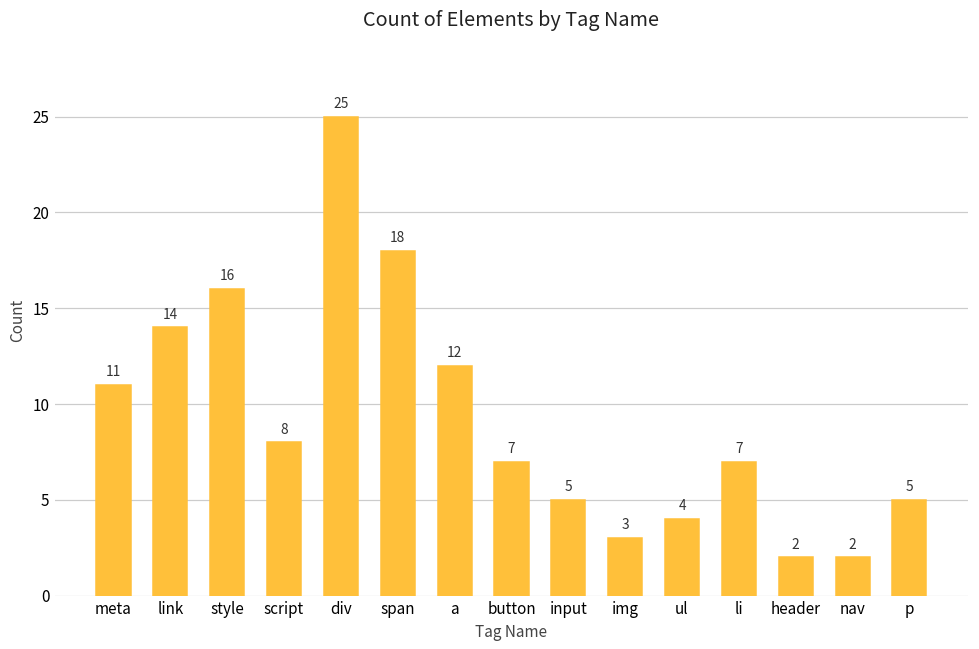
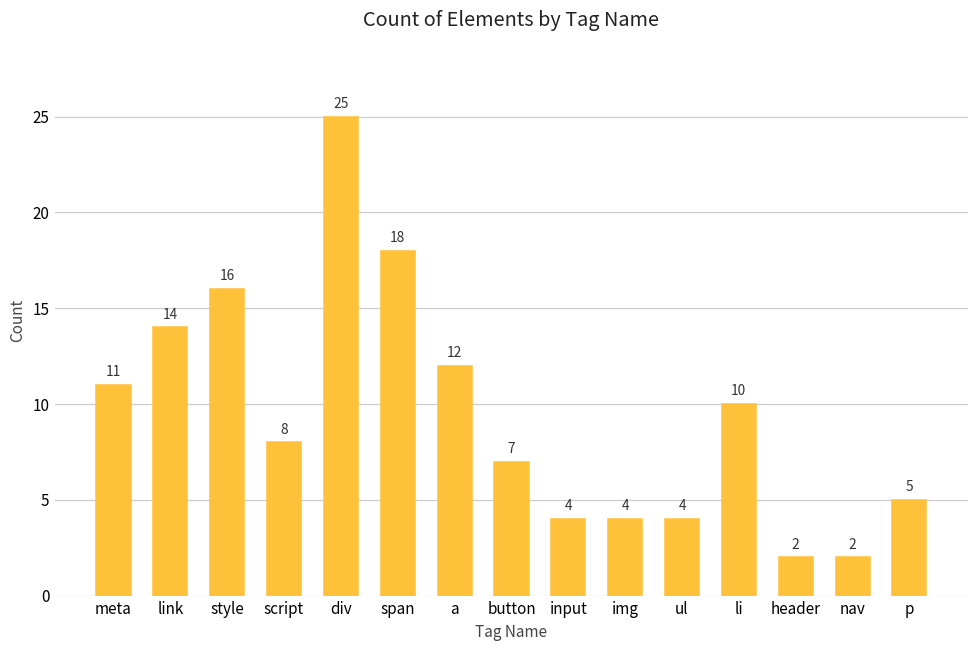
  {
    "meta": 11,
    "link": 14,
    "style": 16,
    "script": 8,
    "div": 25,
    "span": 18,
    "a": 12,
    "button": 7,
-   "input": 5,
-   "img": 3,
+   "input": 4,
+   "img": 4,
    "ul": 4,
-   "li": 7,
+   "li": 10,
    "header": 2,
    "nav": 2,
    "p": 5
  }
